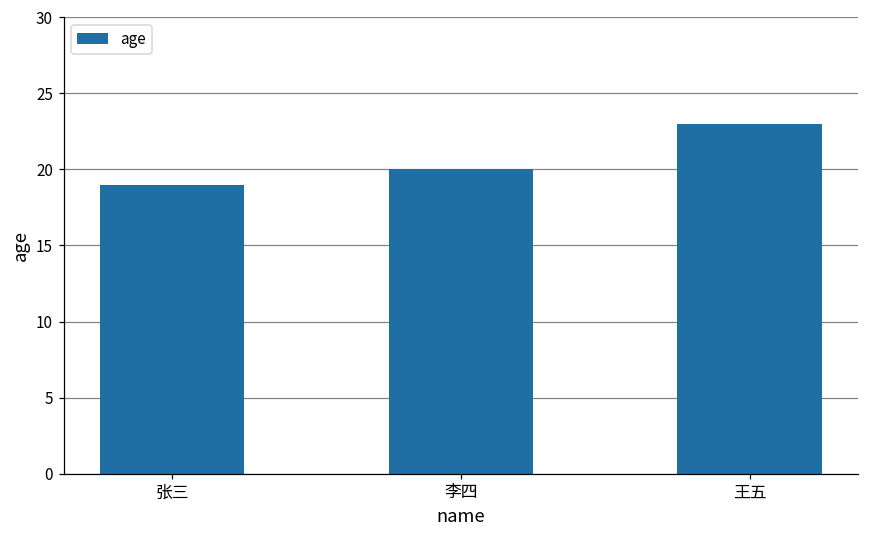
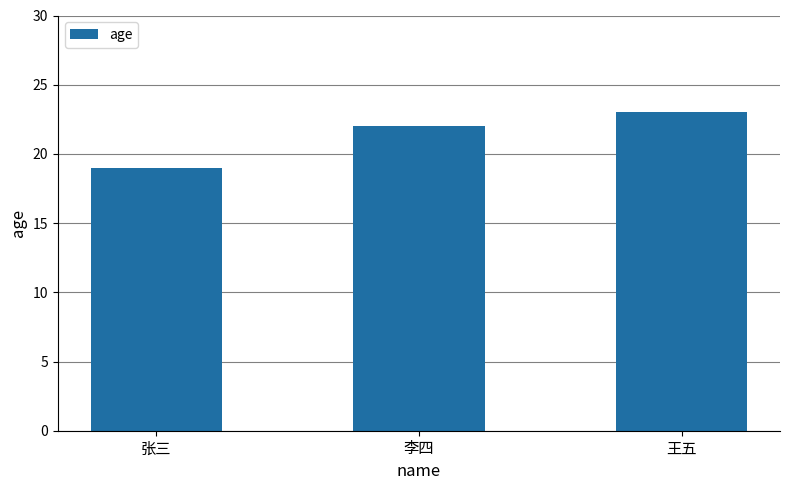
  {
    "张三": 19,
-   "李四": 20,
+   "李四": 22,
    "王五": 23
  }
